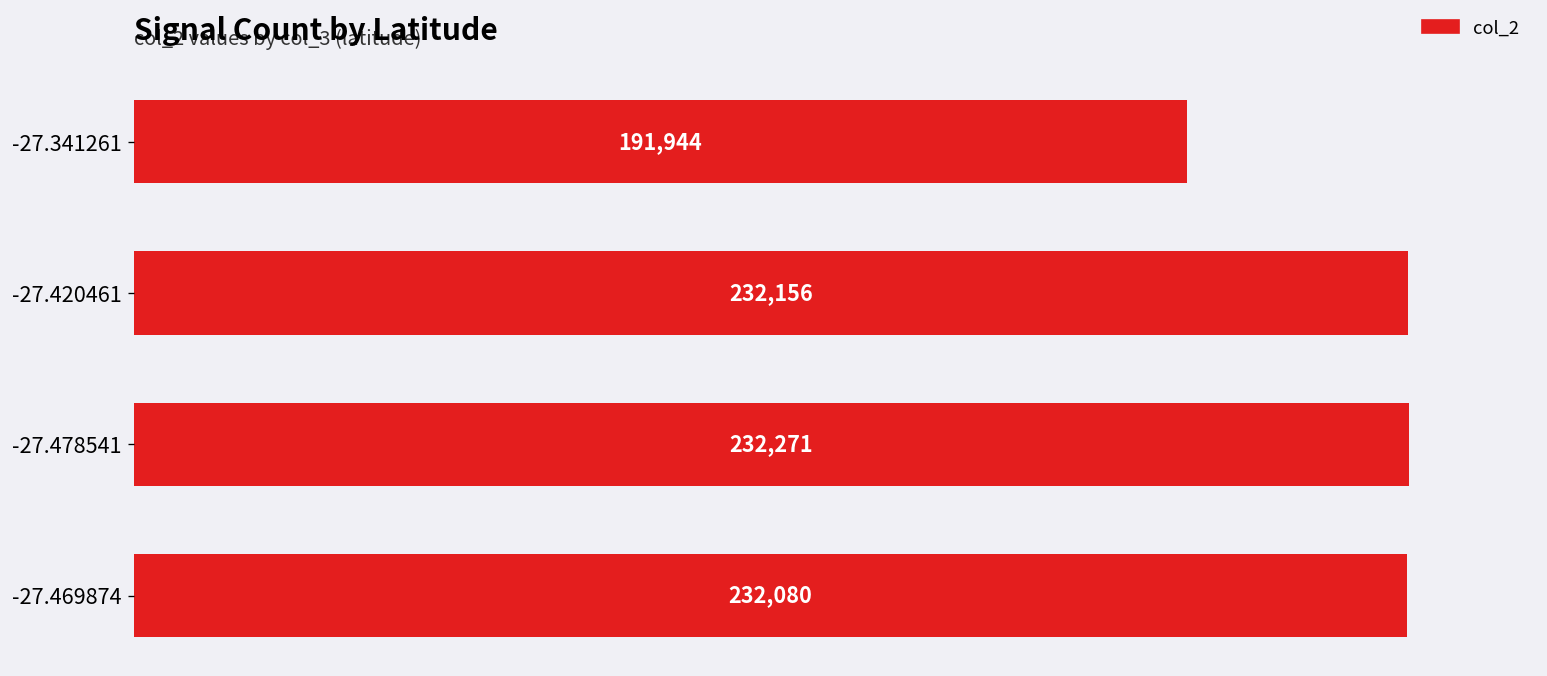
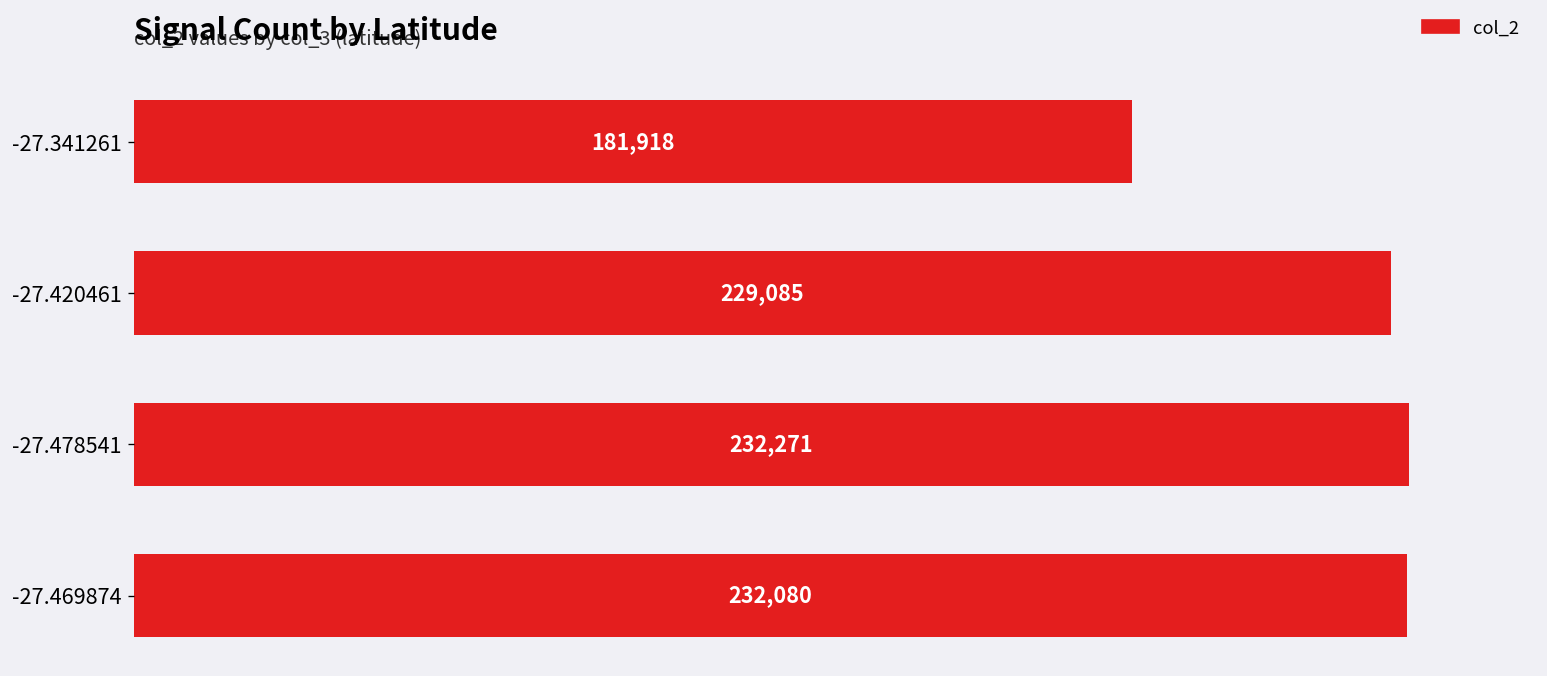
  {
-   "-27.341261": "191,944",
-   "-27.420461": "232,156",
+   "-27.341261": "181,918",
+   "-27.420461": "229,085",
    "-27.478541": "232,271",
    "-27.469874": "232,080"
  }
